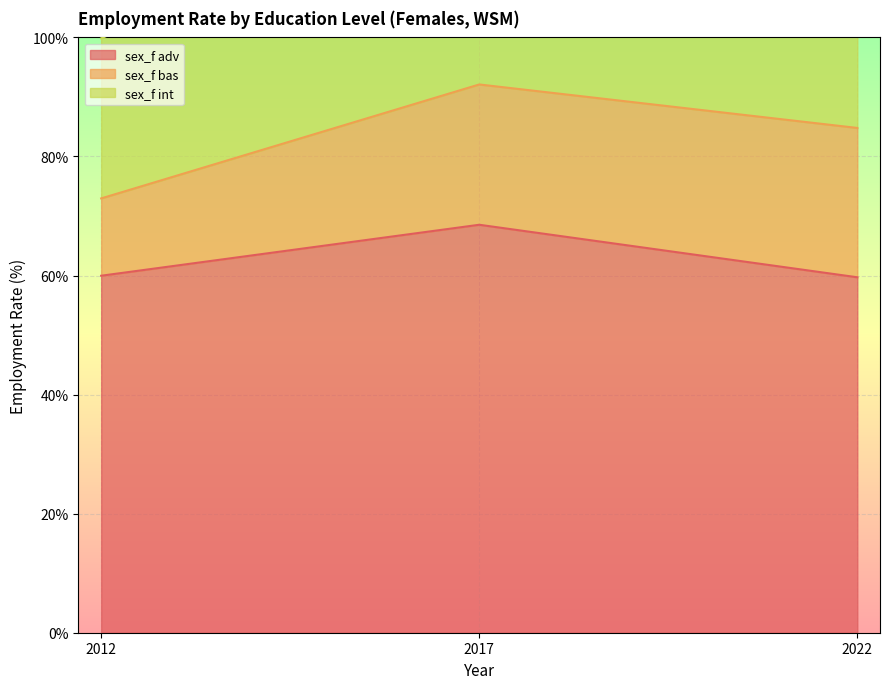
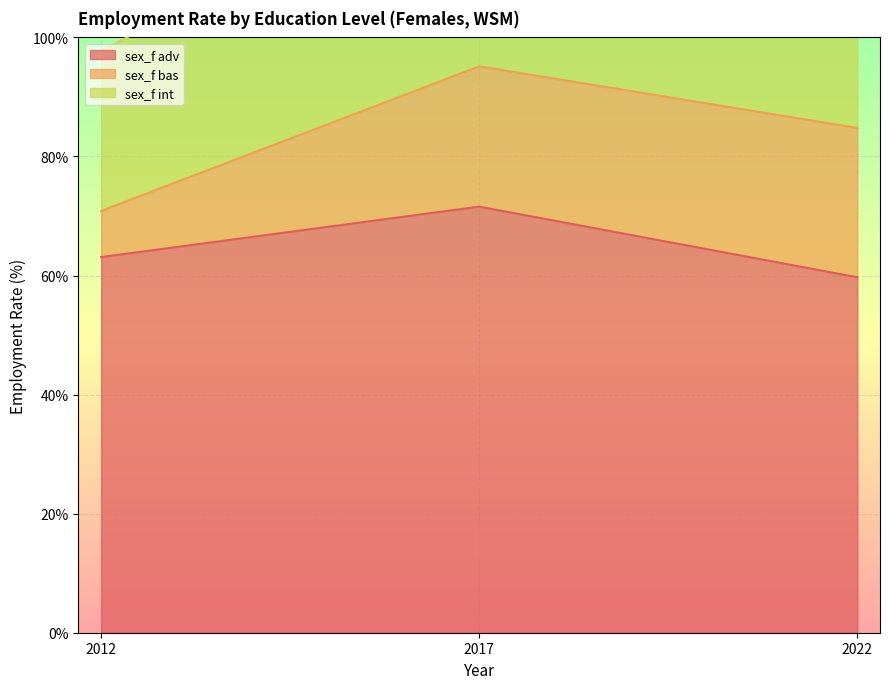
  {
    "sex_f adv": {
-     "2012": "60%",
-     "2017": "69%",
+     "2012": "63%",
+     "2017": "72%",
      "2022": "60%"
    },
    "sex_f bas": {
-     "2012": "13%",
+     "2012": "8%",
      "2017": "24%",
      "2022": "25%"
    }
  }
